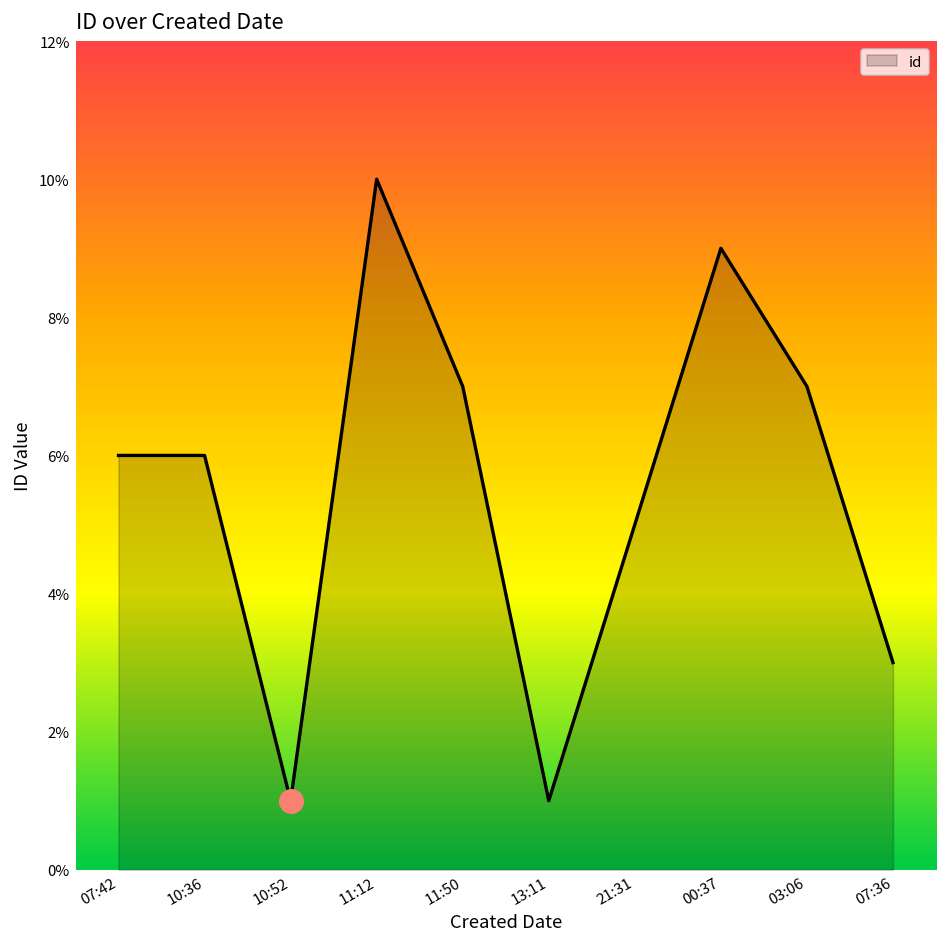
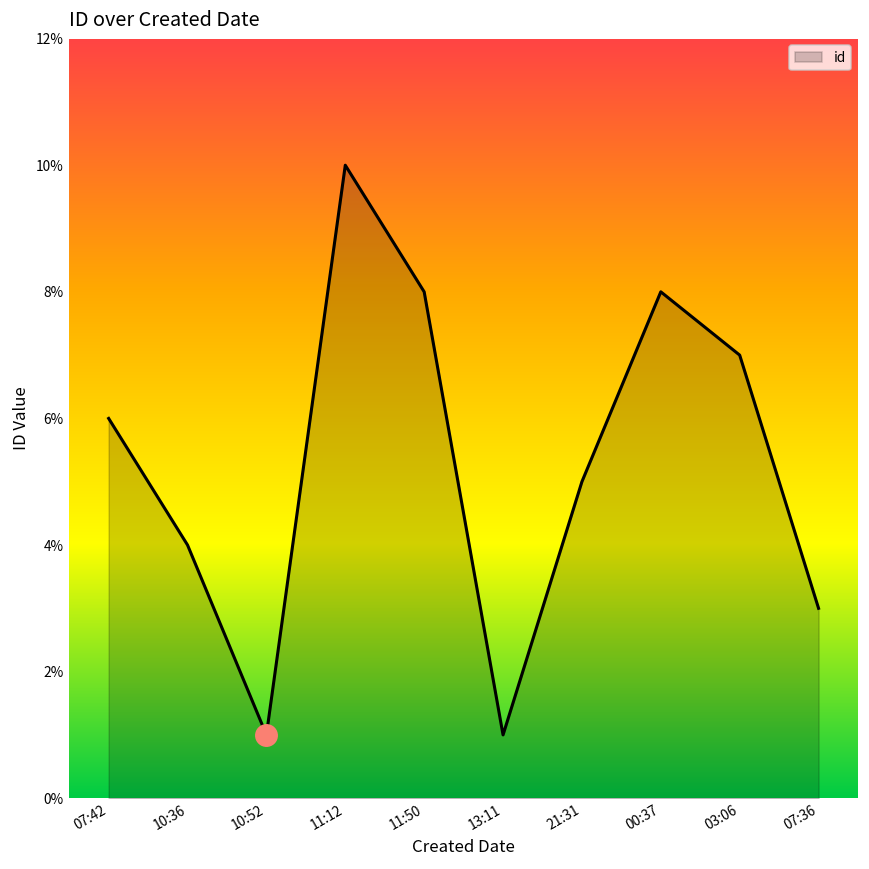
  {
    "id": {
      "07:42": "6%",
-     "10:36": "6%",
+     "10:36": "4%",
      "11:12": "10%",
-     "11:50": "7%",
+     "11:50": "8%",
      "13:11": "1%",
      "21:31": "5%",
-     "00:37": "9%",
+     "00:37": "8%",
      "03:06": "7%",
      "07:36": "3%"
    }
  }
